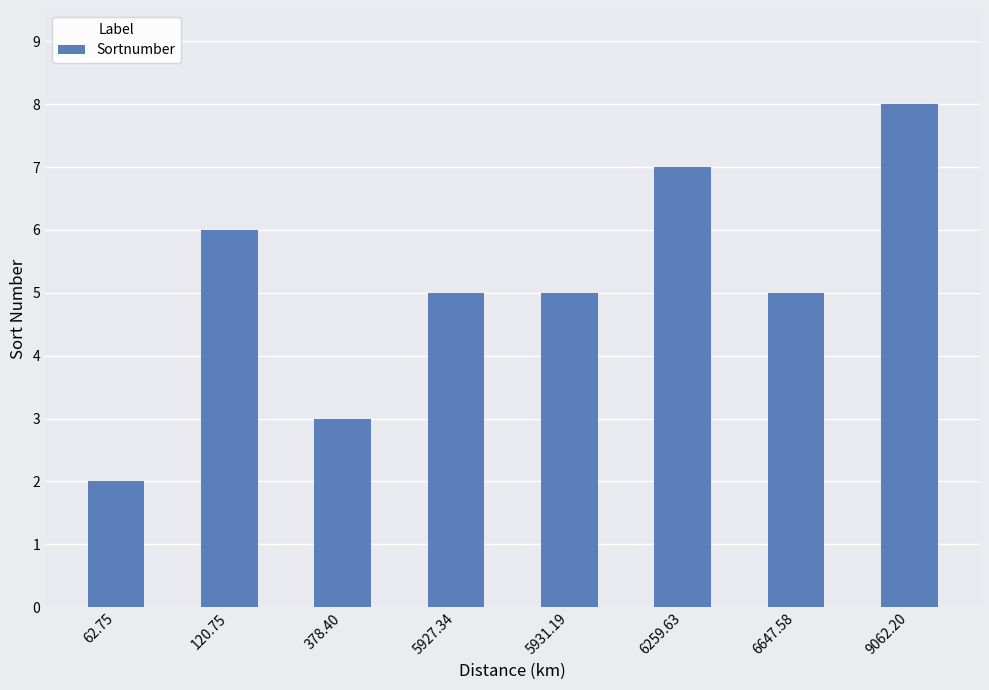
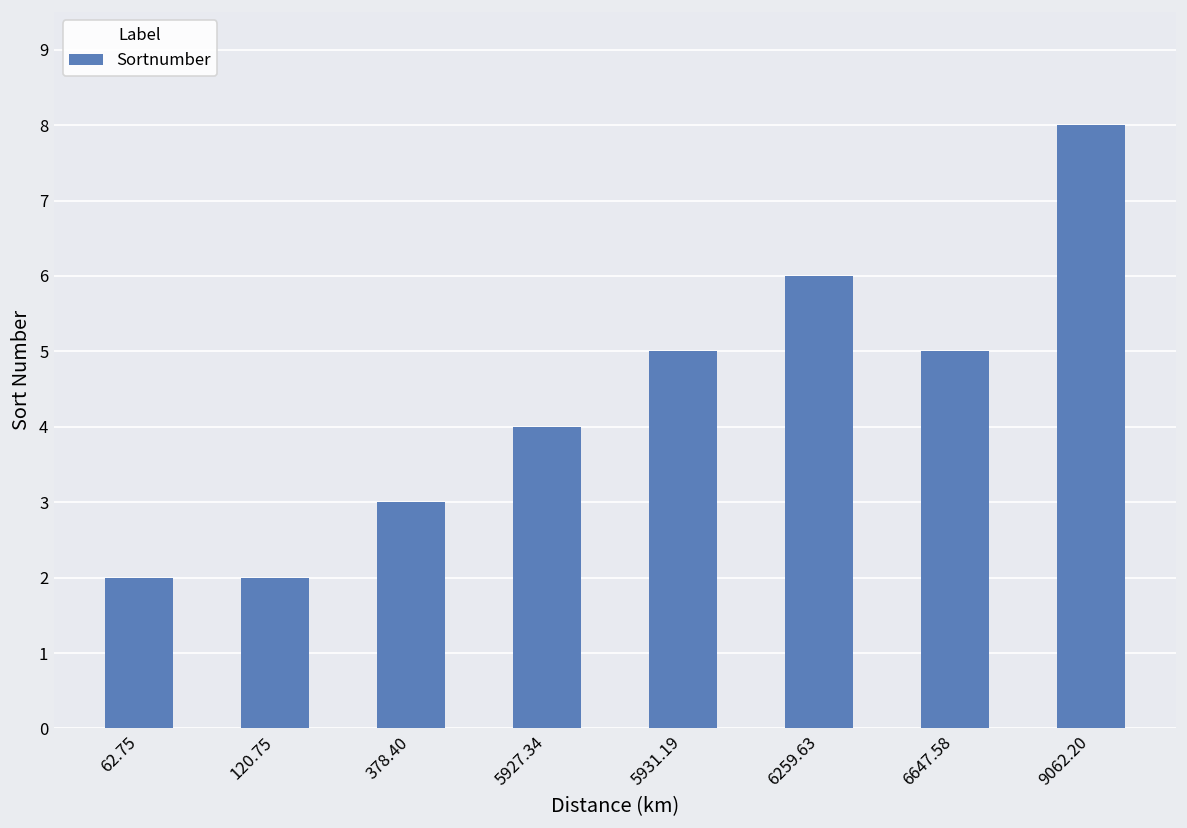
  {
    "62.75": 2,
-   "120.75": 6,
+   "120.75": 2,
    "378.40": 3,
-   "5927.34": 5,
+   "5927.34": 4,
    "5931.19": 5,
-   "6259.63": 7,
+   "6259.63": 6,
    "6647.58": 5,
    "9062.20": 8
  }
